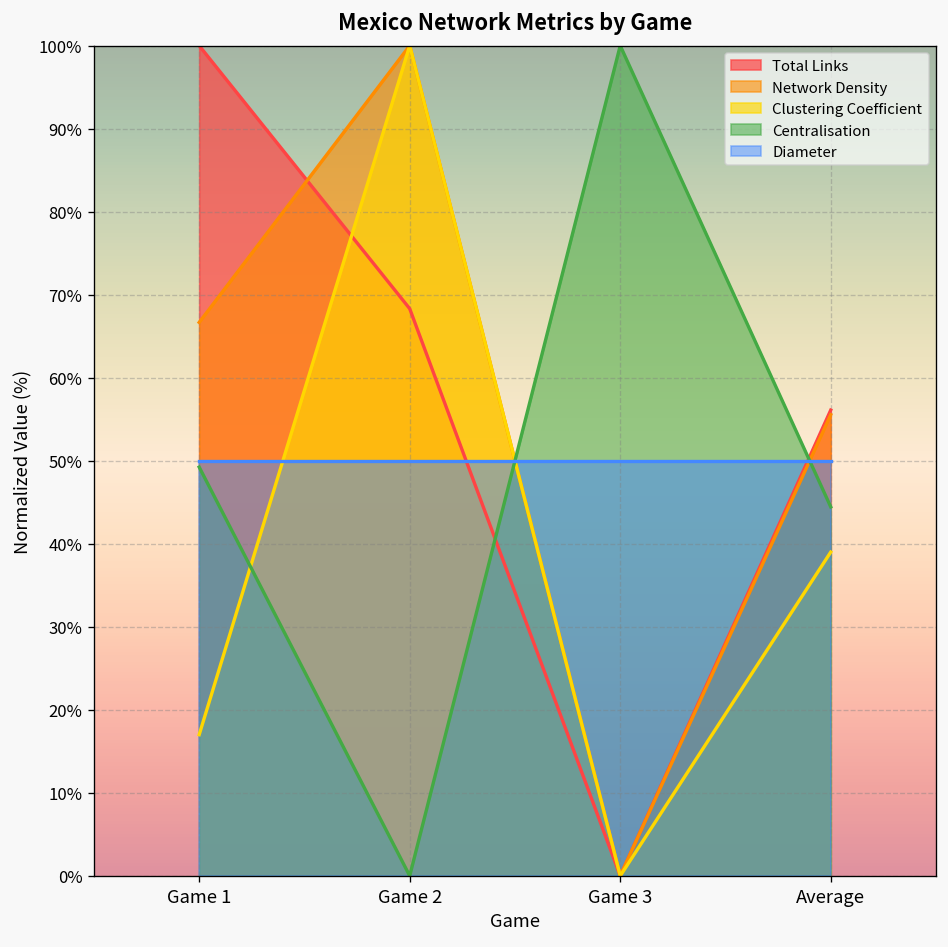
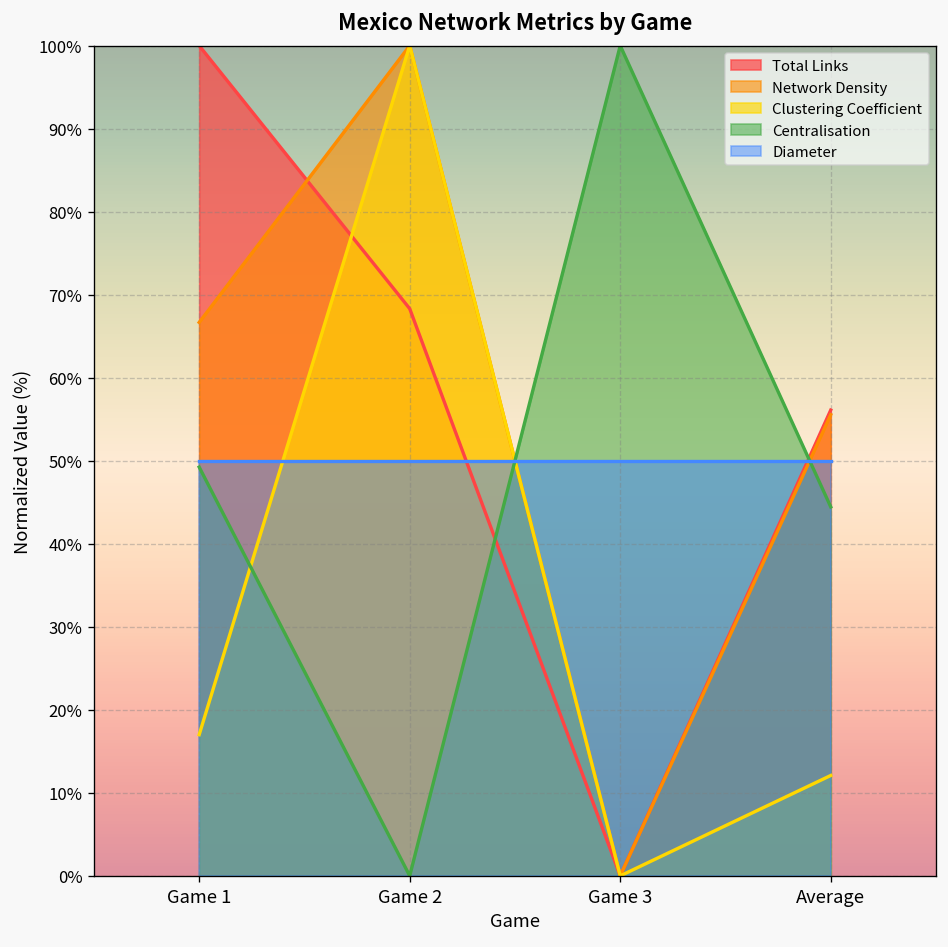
  {
    "Total Links": {
      "Game 1": "100%",
      "Game 2": "68%",
      "Average": "56%"
    },
    "Network Density": {
      "Game 1": "67%",
      "Average": "56%"
    },
    "Clustering Coefficient": {
      "Game 1": "17%",
-     "Average": "39%"
+     "Average": "12%"
    },
    "Centralisation": {
      "Game 1": "49%",
      "Game 2": "0%",
      "Game 3": "100%",
      "Average": "44%"
    },
    "Diameter": {
      "Game 1": "50%",
      "Game 2": "50%",
      "Game 3": "50%",
      "Average": "50%"
    }
  }
